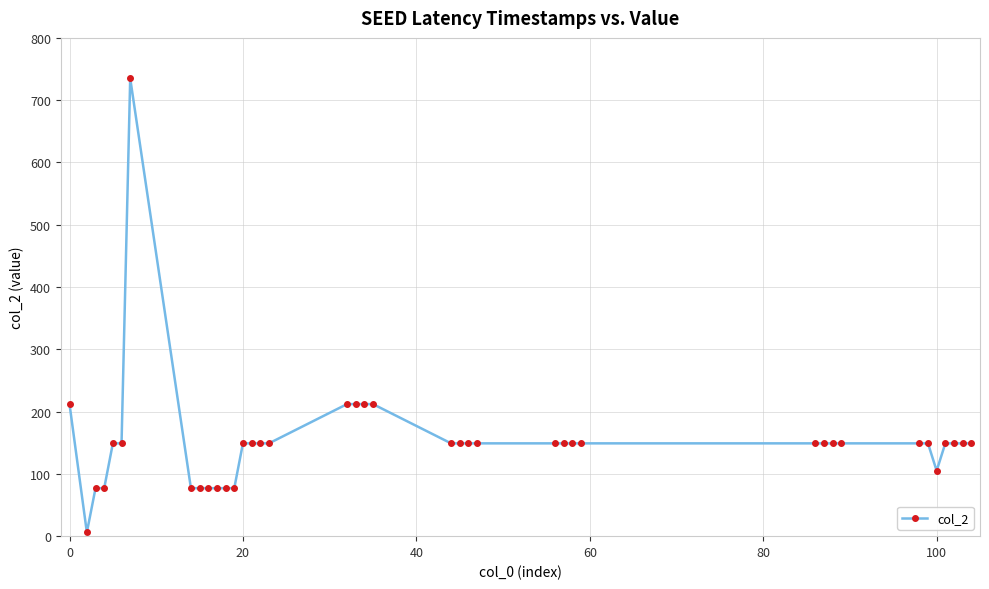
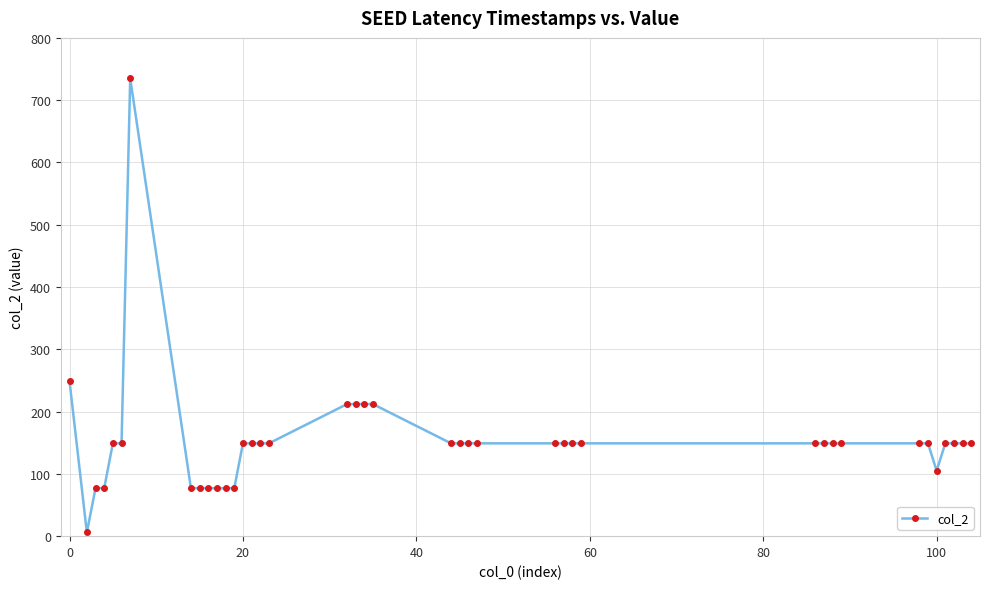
  {
-   "0": 210,
+   "0": 250,
    "20": 150,
    "100": 110
  }
